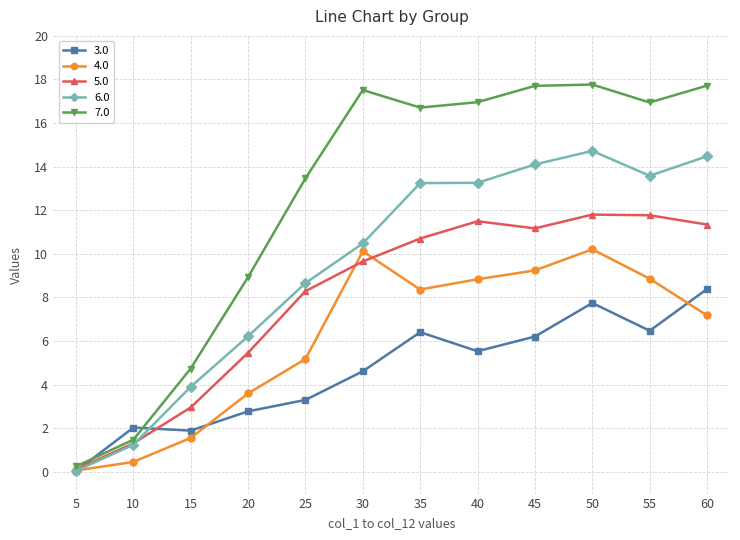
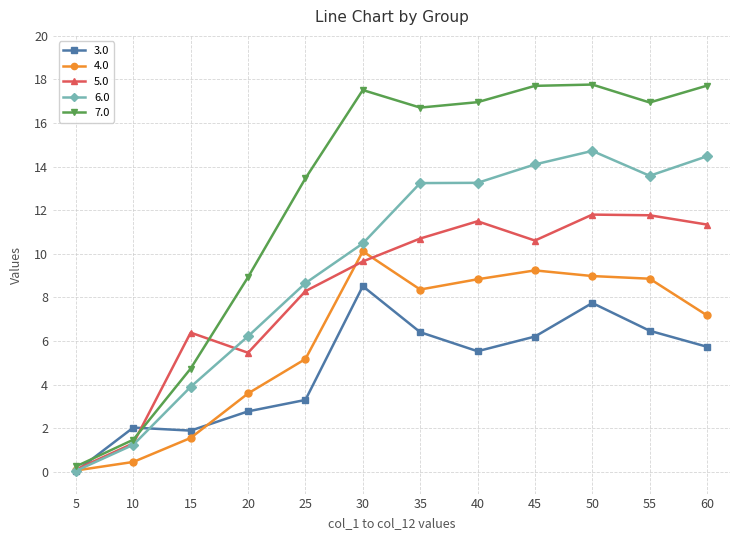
  {
    "3.0": {
      "10": 2.0,
      "15": 1.9,
      "20": 2.8,
      "25": 3.3,
-     "30": 4.6,
+     "30": 8.5,
      "35": 6.4,
      "40": 5.5,
      "45": 6.2,
      "50": 7.7,
      "55": 6.5,
-     "60": 8.4
+     "60": 5.7
    },
    "4.0": {
      "10": 0.5,
      "15": 1.6,
      "20": 3.6,
      "25": 5.2,
      "30": 10.1,
      "35": 8.4,
      "40": 8.8,
      "45": 9.2,
-     "50": 10.2,
+     "50": 9.0,
      "55": 8.9,
      "60": 7.2
    },
    "5.0": {
-     "15": 3.0,
+     "15": 6.4,
      "20": 5.5,
      "25": 8.3,
      "30": 9.6,
      "35": 10.7,
      "40": 11.5,
-     "45": 11.2,
+     "45": 10.6,
      "50": 11.8,
      "55": 11.8,
      "60": 11.3
    },
    "6.0": {
      "15": 3.9,
      "20": 6.2,
      "25": 8.7,
      "30": 10.5,
      "35": 13.2,
      "40": 13.3,
      "45": 14.1,
      "50": 14.7,
      "55": 13.6,
      "60": 14.5
    },
    "7.0": {
      "5": 0.2,
      "10": 1.5,
      "15": 4.7,
      "20": 8.9,
      "25": 13.5,
      "30": 17.5,
      "35": 16.7,
      "40": 17.0,
      "45": 17.7,
      "50": 17.8,
      "55": 16.9,
      "60": 17.7
    }
  }
